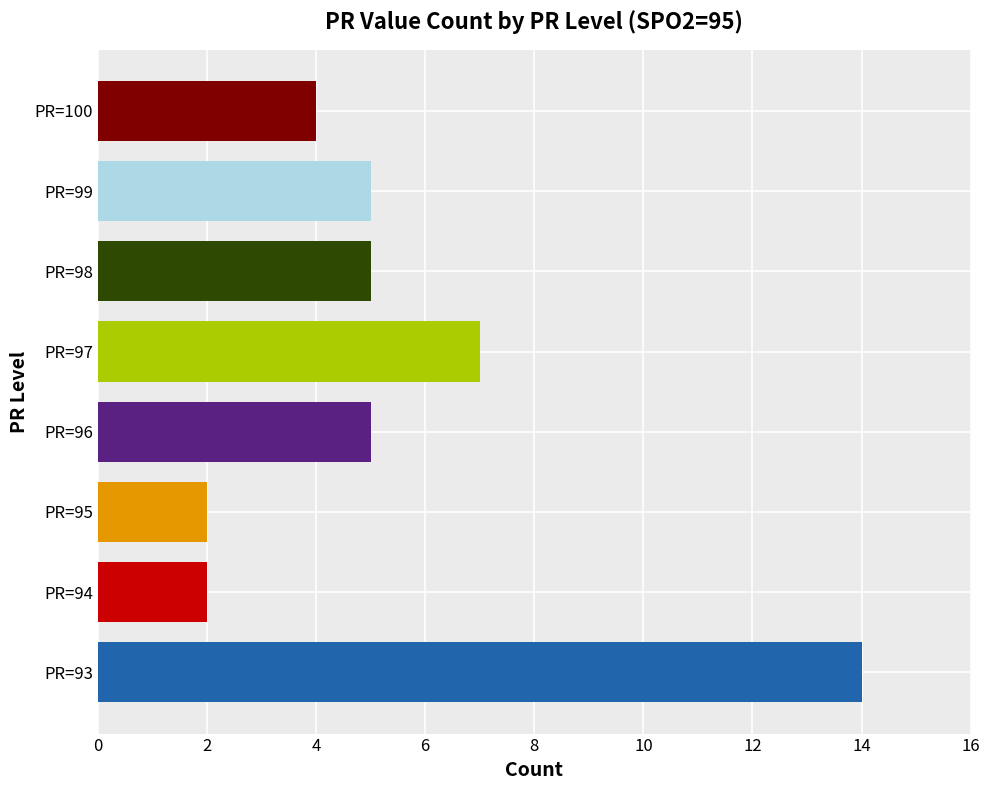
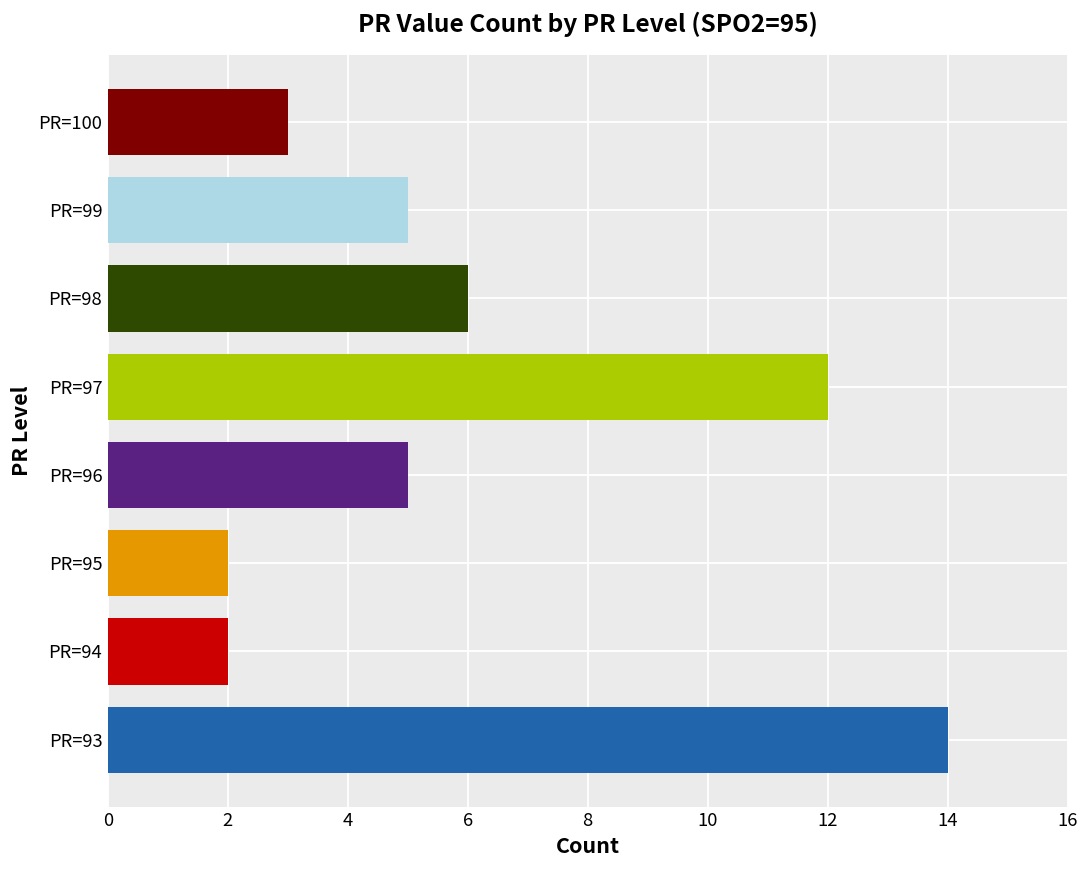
  {
-   "PR=100": 4,
+   "PR=100": 3,
    "PR=99": 5,
-   "PR=98": 5,
-   "PR=97": 7,
+   "PR=98": 6,
+   "PR=97": 12,
    "PR=96": 5,
    "PR=95": 2,
    "PR=94": 2,
    "PR=93": 14
  }
